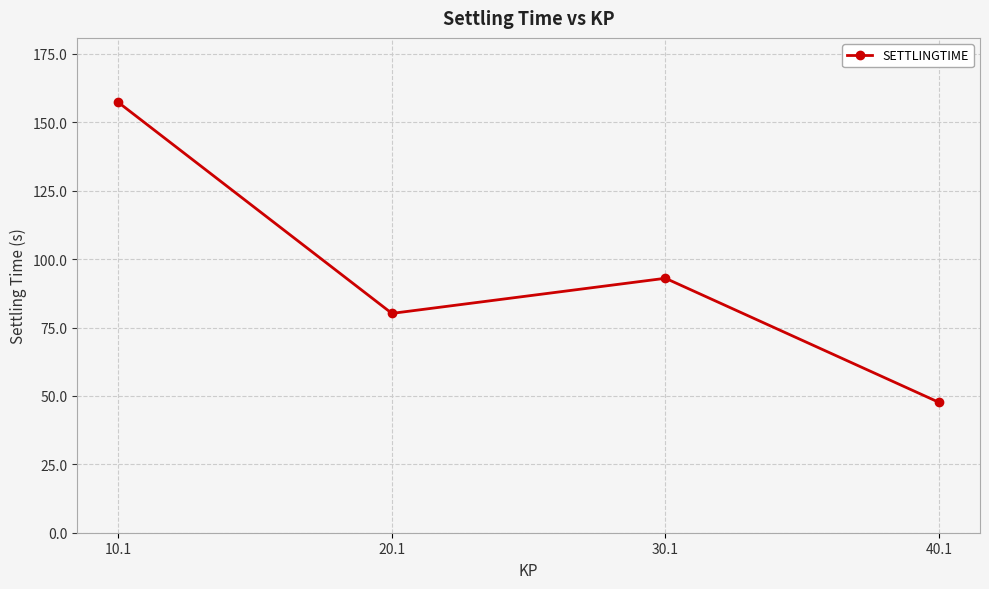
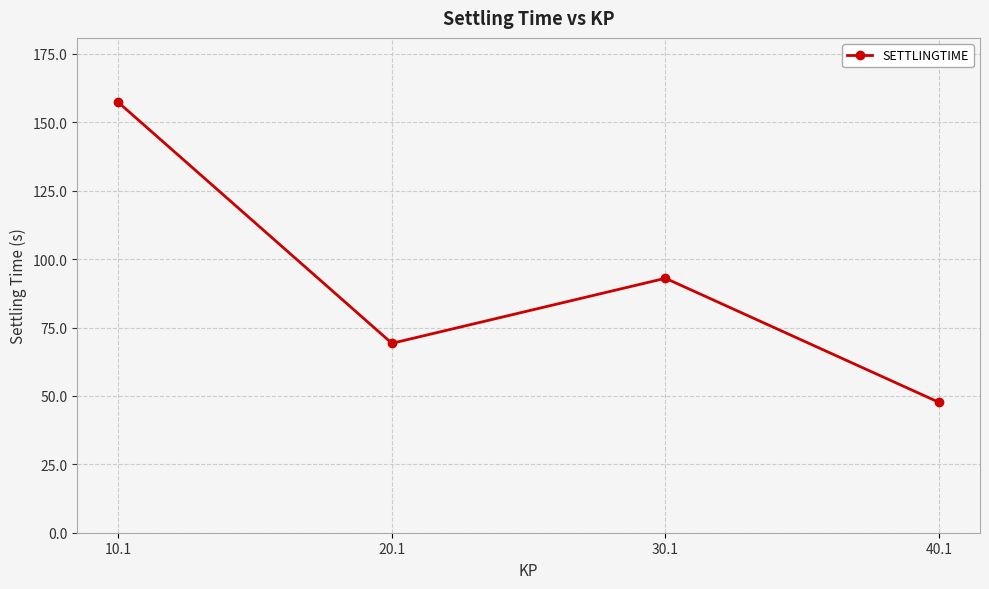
  {
    "10.1": 157,
-   "20.1": 80,
+   "20.1": 69,
    "30.1": 93,
    "40.1": 48
  }
